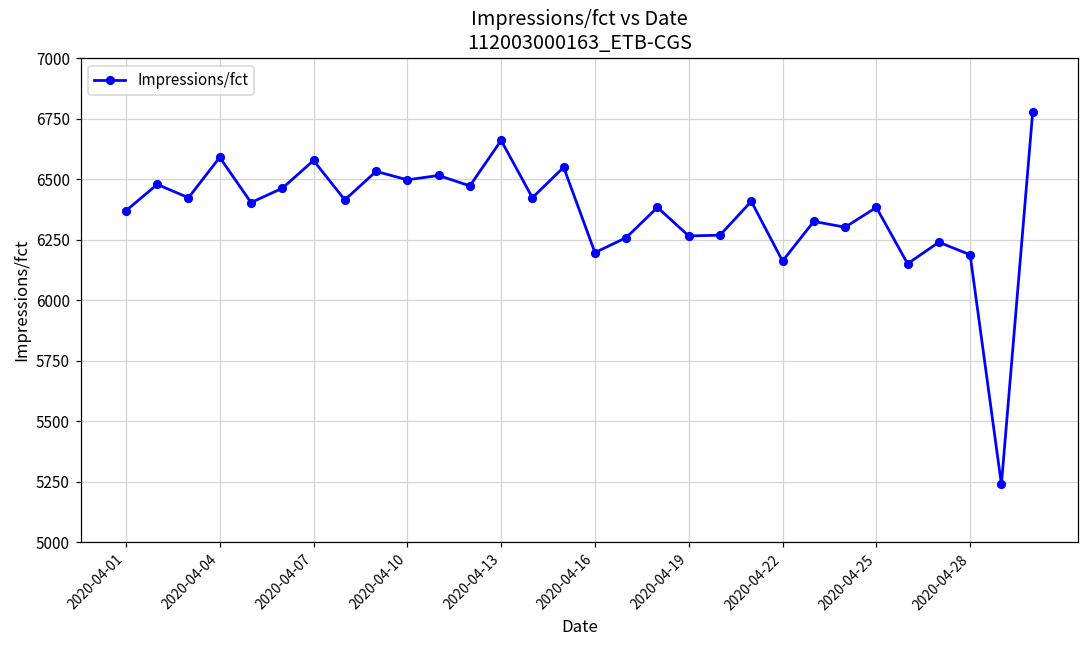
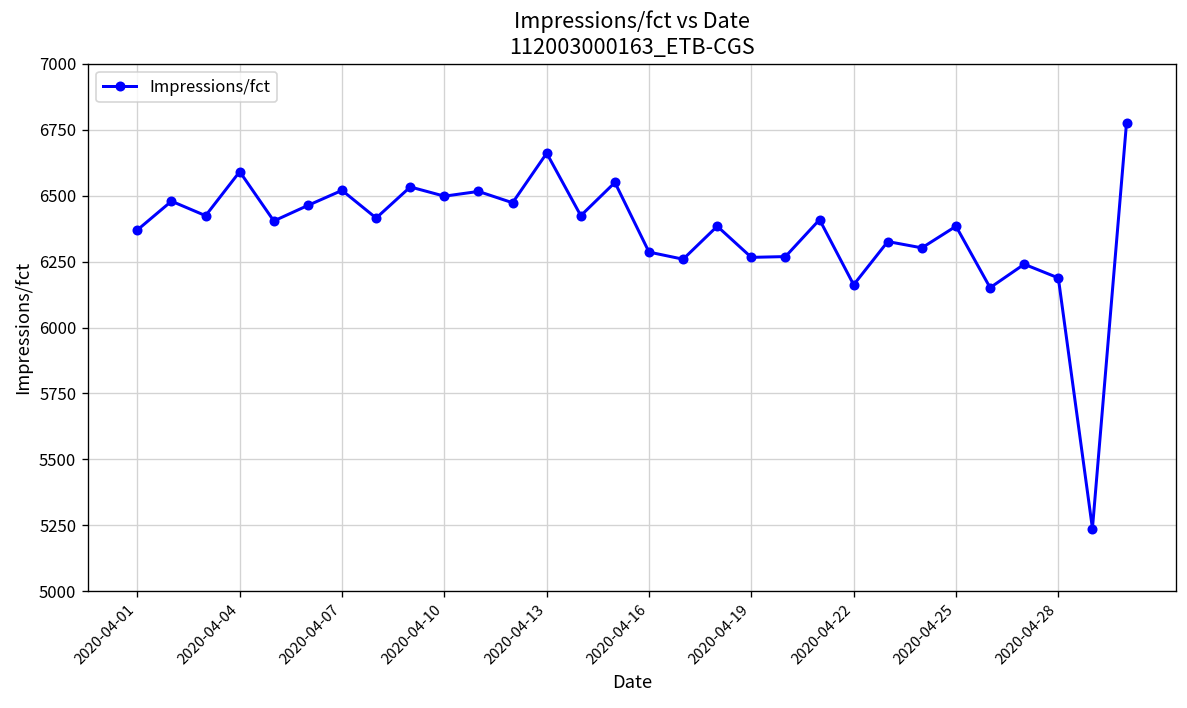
  {
    "2020-04-01": 6370,
    "2020-04-04": 6590,
-   "2020-04-07": 6580,
+   "2020-04-07": 6520,
    "2020-04-10": 6500,
    "2020-04-13": 6660,
-   "2020-04-16": 6200,
+   "2020-04-16": 6290,
    "2020-04-19": 6270,
    "2020-04-22": 6160,
    "2020-04-25": 6380,
    "2020-04-28": 6190
  }
